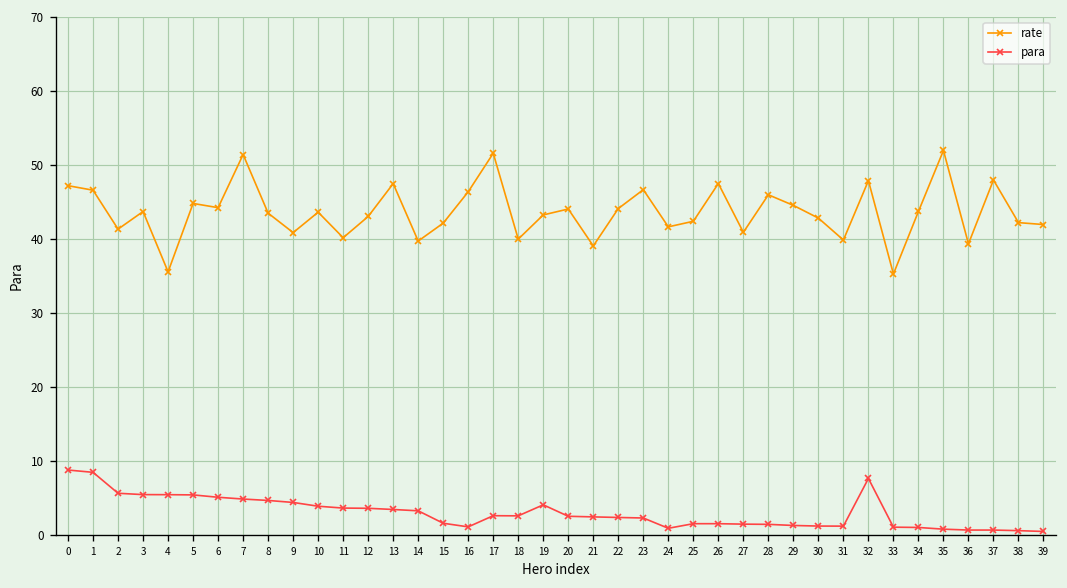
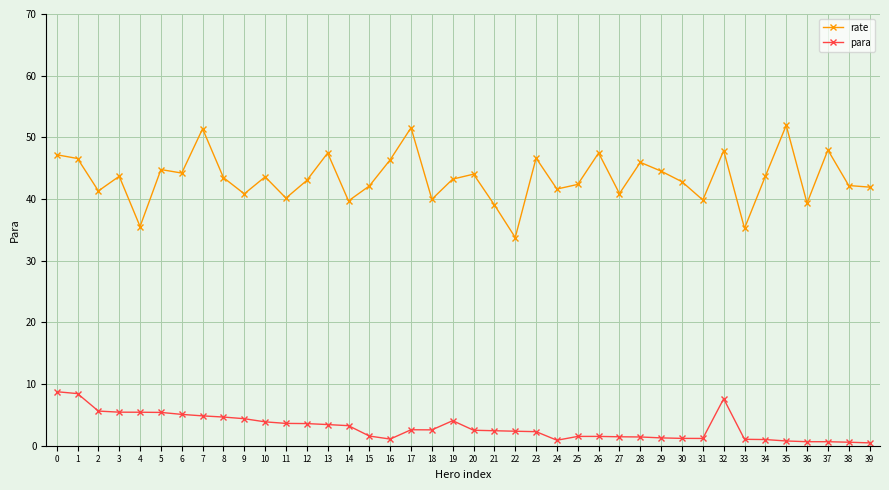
  {
    "rate": {
      "0": 47,
      "1": 47,
      "2": 41,
      "3": 44,
      "4": 36,
      "5": 45,
      "6": 44,
      "7": 51,
      "8": 43,
      "9": 41,
      "10": 44,
      "11": 40,
      "12": 43,
      "13": 47,
      "14": 40,
      "15": 42,
      "16": 46,
      "17": 52,
      "18": 40,
      "19": 43,
      "20": 44,
      "21": 39,
-     "22": 44,
+     "22": 34,
      "23": 47,
      "24": 42,
      "25": 42,
      "26": 47,
      "27": 41,
      "28": 46,
      "29": 45,
      "30": 43,
      "31": 40,
      "32": 48,
      "33": 35,
      "34": 44,
      "35": 52,
      "36": 39,
      "37": 48,
      "38": 42,
      "39": 42
    },
    "para": {
      "0": 9,
      "1": 8,
      "2": 6,
      "3": 5,
      "4": 5,
      "5": 5,
      "6": 5,
      "7": 5,
      "8": 5,
      "9": 4,
      "10": 4,
      "11": 4,
      "12": 4,
      "13": 3,
      "14": 3,
      "15": 2,
      "16": 1,
      "17": 3,
      "18": 3,
      "19": 4,
      "20": 3,
      "21": 2,
      "22": 2,
      "23": 2,
      "24": 1,
      "25": 2,
      "26": 2,
      "27": 1,
      "28": 1,
      "29": 1,
      "30": 1,
      "31": 1,
      "32": 8,
      "33": 1,
      "34": 1,
      "35": 1,
      "36": 1,
      "37": 1,
      "38": 1,
      "39": 0
    }
  }
